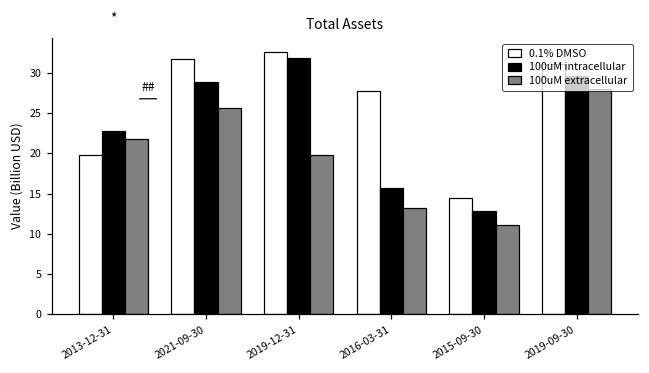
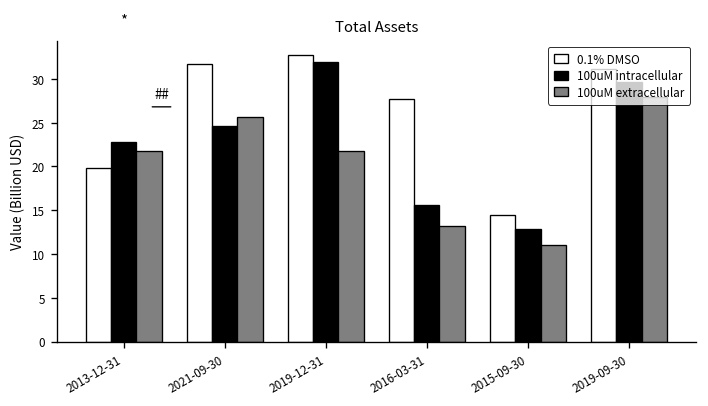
  {
    "0.1% DMSO": {
      "2013-12-31": 20,
      "2021-09-30": 32,
      "2019-12-31": 33,
      "2016-03-31": 28,
      "2015-09-30": 14
    },
    "100uM intracellular": {
      "2013-12-31": 23,
-     "2021-09-30": 29,
+     "2021-09-30": 25,
      "2019-12-31": 32,
      "2016-03-31": 16,
      "2015-09-30": 13
    },
    "100uM extracellular": {
      "2013-12-31": 22,
      "2021-09-30": 26,
-     "2019-12-31": 20,
+     "2019-12-31": 22,
      "2016-03-31": 13,
      "2015-09-30": 11
    }
  }
